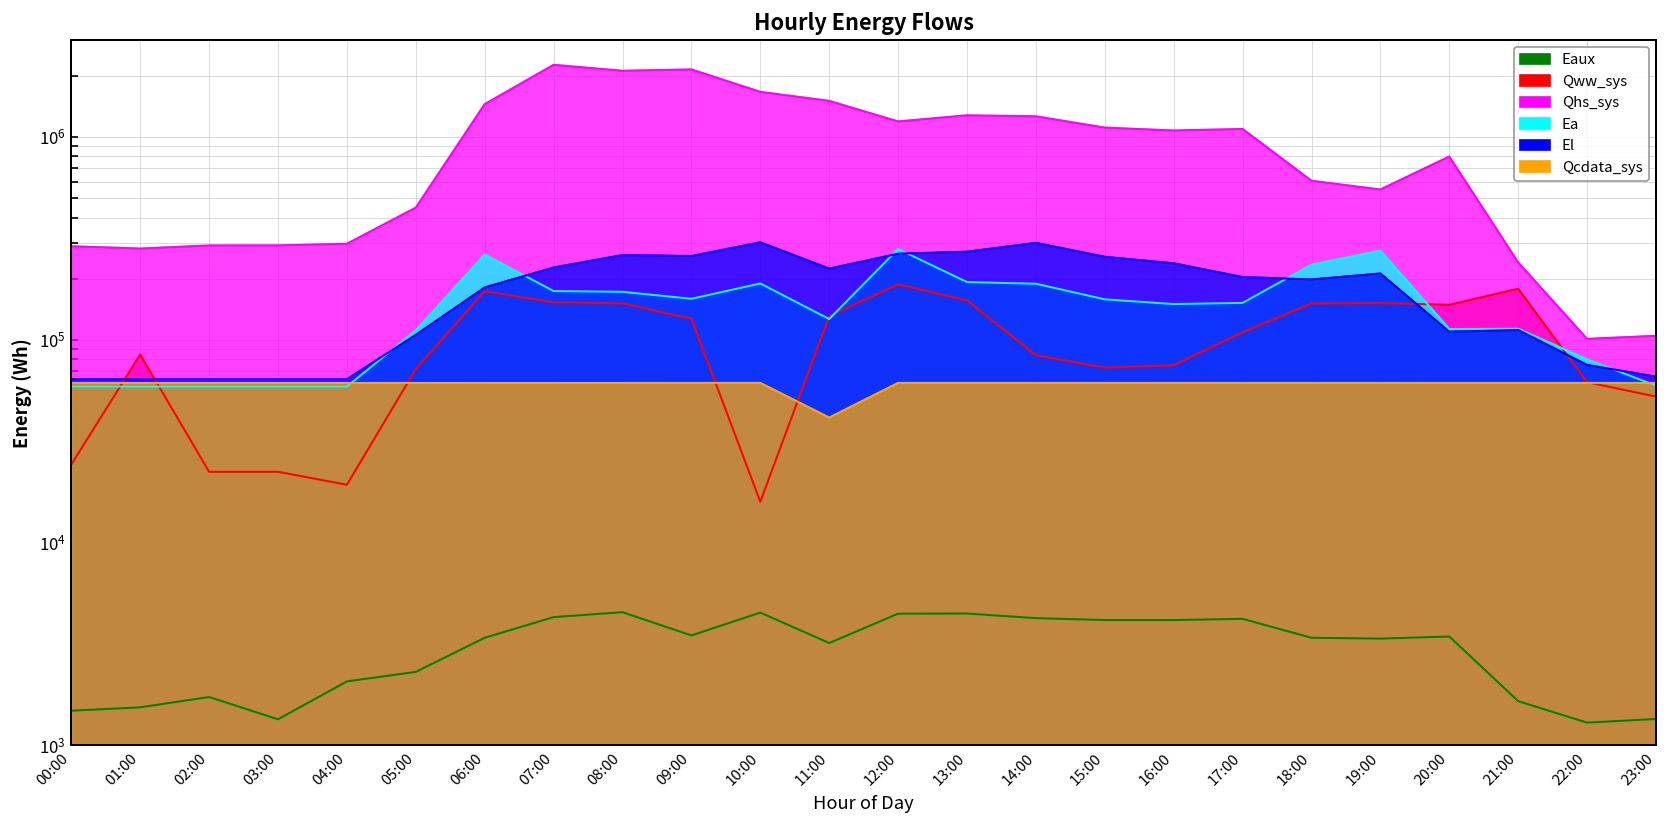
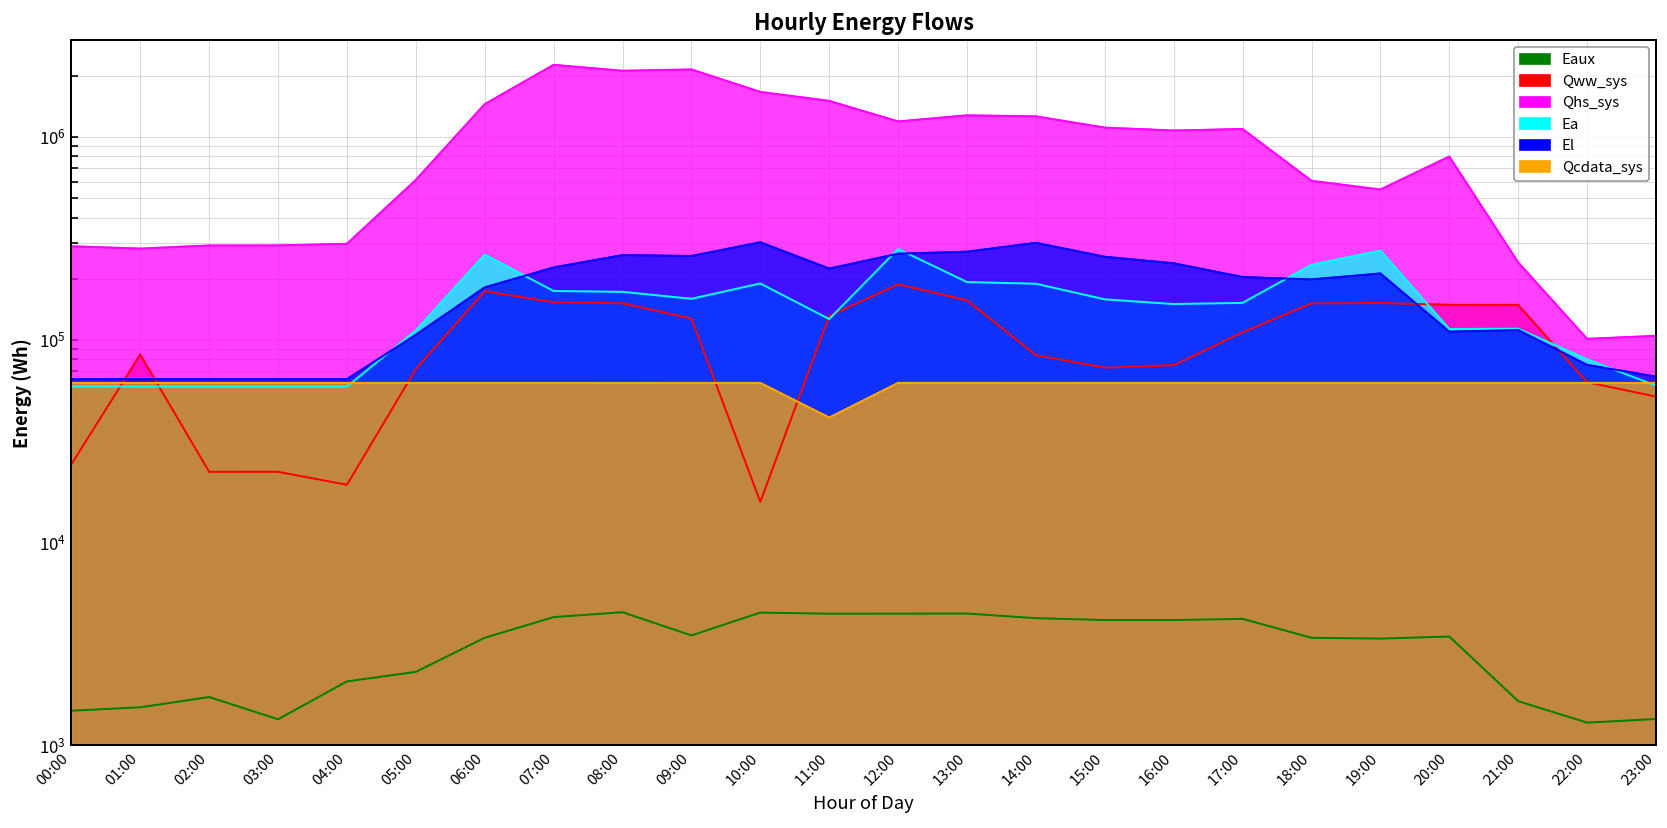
  {
    "Eaux": {
      "00:00": 1500,
      "01:00": 1500,
      "02:00": 1700,
      "03:00": 1300,
      "04:00": 2100,
      "05:00": 2300,
      "06:00": 3400,
      "07:00": 4300,
      "08:00": 4500,
      "09:00": 3500,
      "10:00": 4500,
-     "11:00": 3200,
+     "11:00": 4500,
      "12:00": 4500,
      "13:00": 4500,
      "14:00": 4200,
      "15:00": 4200,
      "16:00": 4200,
      "17:00": 4200,
      "18:00": 3400,
      "19:00": 3400,
      "20:00": 3400,
      "21:00": 1700,
      "22:00": 1300,
      "23:00": 1400
    },
    "Qww_sys": {
      "00:00": 24000,
      "01:00": 80000,
      "02:00": 22000,
      "03:00": 22000,
      "04:00": 19000,
      "05:00": 72000,
      "06:00": 170000,
      "07:00": 150000,
      "08:00": 150000,
      "09:00": 130000,
      "10:00": 16000,
      "11:00": 130000,
      "12:00": 190000,
      "13:00": 160000,
      "14:00": 80000,
      "15:00": 73000,
      "16:00": 70000,
      "17:00": 110000,
      "18:00": 150000,
      "19:00": 150000,
      "20:00": 150000,
-     "21:00": 180000,
+     "21:00": 150000,
      "23:00": 52000
    },
    "Qhs_sys": {
      "00:00": 290000,
      "01:00": 280000,
      "02:00": 290000,
      "03:00": 290000,
      "04:00": 300000,
-     "05:00": 450000,
+     "05:00": 610000,
      "06:00": 1400000,
      "07:00": 2300000,
      "08:00": 2100000,
      "09:00": 2100000,
      "10:00": 1700000,
      "11:00": 1500000,
      "12:00": 1200000,
      "13:00": 1300000,
      "14:00": 1300000,
      "15:00": 1100000,
      "16:00": 1100000,
      "17:00": 1100000,
      "18:00": 610000,
      "19:00": 550000,
      "20:00": 800000,
      "21:00": 240000,
      "22:00": 100000,
      "23:00": 100000
    },
    "Ea": {
      "00:00": 59000,
      "01:00": 59000,
      "02:00": 59000,
      "03:00": 59000,
      "04:00": 59000,
      "05:00": 110000,
      "06:00": 260000,
      "07:00": 170000,
      "08:00": 170000,
      "09:00": 160000,
      "10:00": 190000,
      "11:00": 130000,
      "12:00": 280000,
      "13:00": 190000,
      "14:00": 190000,
      "15:00": 160000,
      "16:00": 150000,
      "17:00": 150000,
      "18:00": 230000,
      "19:00": 270000,
      "22:00": 80000
    },
    "El": {
      "00:00": 64000,
      "01:00": 64000,
      "02:00": 64000,
      "03:00": 64000,
      "04:00": 64000,
      "05:00": 110000,
      "06:00": 180000,
      "07:00": 230000,
      "08:00": 260000,
      "09:00": 260000,
      "10:00": 300000,
      "11:00": 220000,
      "12:00": 270000,
      "13:00": 270000,
      "14:00": 300000,
      "15:00": 260000,
      "16:00": 240000,
      "17:00": 200000,
      "18:00": 200000,
      "19:00": 210000,
      "22:00": 80000,
      "23:00": 66000
    },
    "Qcdata_sys": {
      "00:00": 61000,
      "01:00": 61000,
      "02:00": 61000,
      "03:00": 61000,
      "04:00": 61000,
      "05:00": 61000,
      "06:00": 61000,
      "07:00": 61000,
      "08:00": 61000,
      "09:00": 61000,
      "10:00": 61000,
      "11:00": 41000,
      "12:00": 61000,
      "13:00": 61000,
      "14:00": 61000,
      "15:00": 61000,
      "16:00": 61000,
      "17:00": 61000,
      "18:00": 61000,
      "19:00": 61000,
      "20:00": 61000,
      "21:00": 61000
    }
  }
